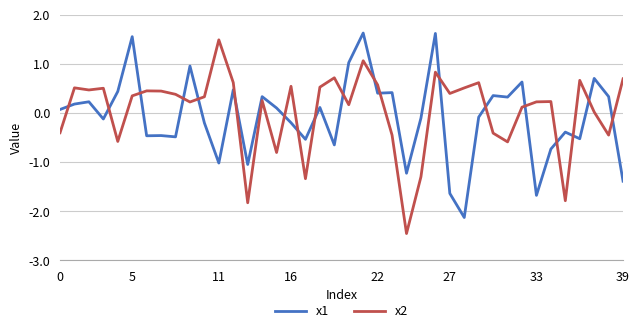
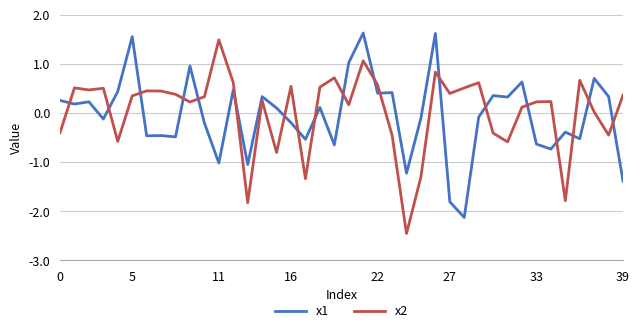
  {
    "x1": {
-     "0": 0.1,
+     "0": 0.3,
      "5": 1.6,
      "11": -1.0,
      "16": -0.2,
      "22": 0.4,
-     "27": -1.6,
-     "33": -1.7,
+     "27": -1.8,
+     "33": -0.6,
      "39": -1.4
    },
    "x2": {
      "0": -0.4,
      "5": 0.3,
      "11": 1.5,
      "16": 0.5,
      "22": 0.6,
      "27": 0.4,
      "33": 0.2,
-     "39": 0.7
+     "39": 0.4
    }
  }
